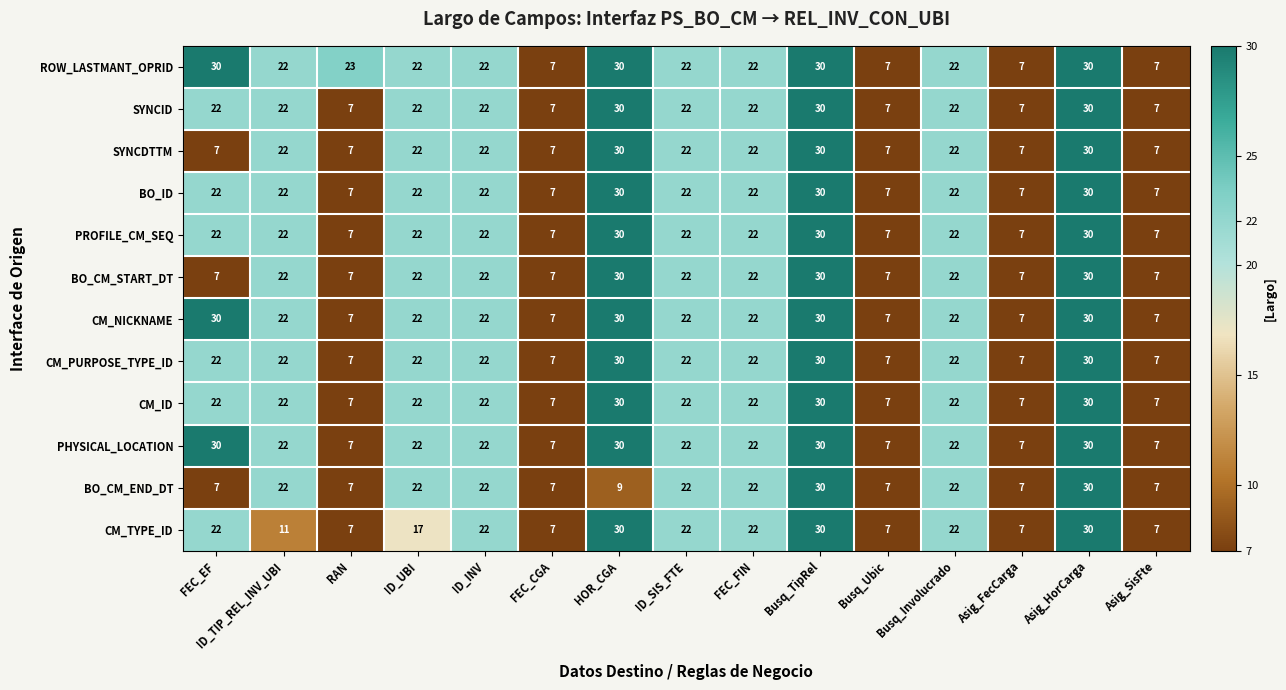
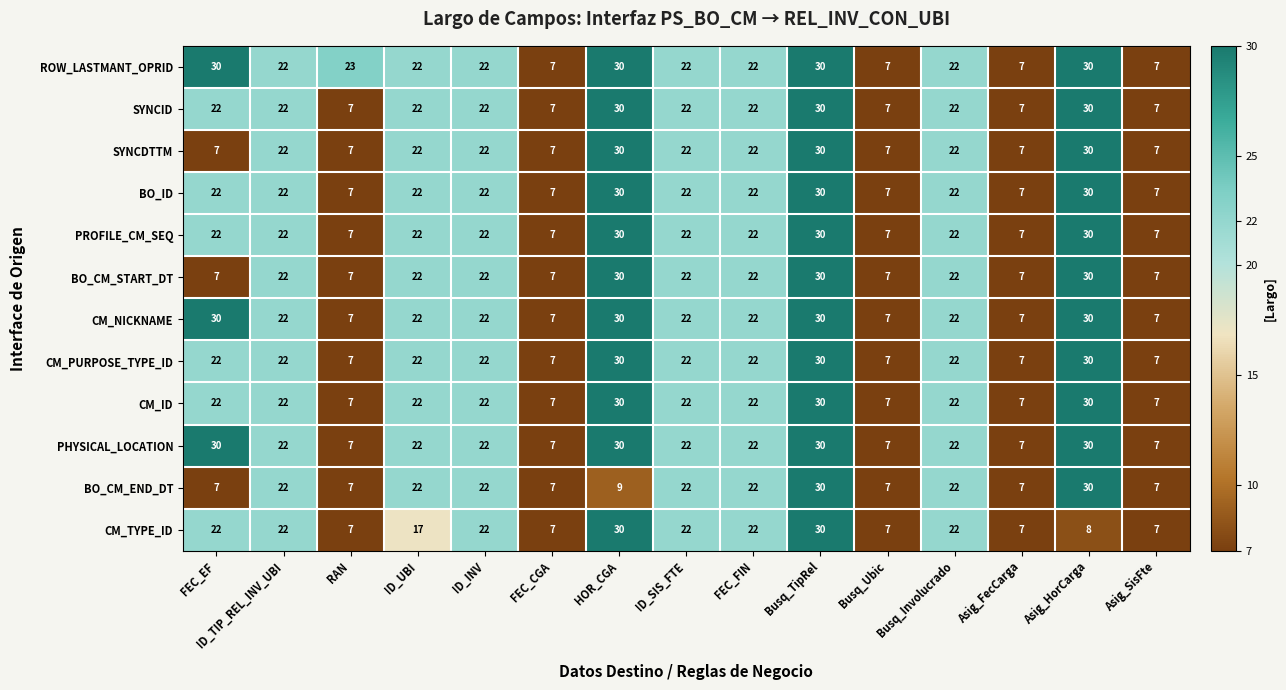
  {
    "ROW_LASTMANT_OPRID": {
      "FEC_EF": 30,
      "ID_TIP_REL_INV_UBI": 22,
      "RAN": 23,
      "ID_UBI": 22,
      "ID_INV": 22,
      "FEC_CGA": 7,
      "HOR_CGA": 30,
      "ID_SIS_FTE": 22,
      "FEC_FIN": 22,
      "Busq_TipRel": 30,
      "Busq_Ubic": 7,
      "Busq_Involucrado": 22,
      "Asig_FecCarga": 7,
      "Asig_HorCarga": 30,
      "Asig_SisFte": 7
    },
    "SYNCID": {
      "FEC_EF": 22,
      "ID_TIP_REL_INV_UBI": 22,
      "RAN": 7,
      "ID_UBI": 22,
      "ID_INV": 22,
      "FEC_CGA": 7,
      "HOR_CGA": 30,
      "ID_SIS_FTE": 22,
      "FEC_FIN": 22,
      "Busq_TipRel": 30,
      "Busq_Ubic": 7,
      "Busq_Involucrado": 22,
      "Asig_FecCarga": 7,
      "Asig_HorCarga": 30,
      "Asig_SisFte": 7
    },
    "SYNCDTTM": {
      "FEC_EF": 7,
      "ID_TIP_REL_INV_UBI": 22,
      "RAN": 7,
      "ID_UBI": 22,
      "ID_INV": 22,
      "FEC_CGA": 7,
      "HOR_CGA": 30,
      "ID_SIS_FTE": 22,
      "FEC_FIN": 22,
      "Busq_TipRel": 30,
      "Busq_Ubic": 7,
      "Busq_Involucrado": 22,
      "Asig_FecCarga": 7,
      "Asig_HorCarga": 30,
      "Asig_SisFte": 7
    },
    "BO_ID": {
      "FEC_EF": 22,
      "ID_TIP_REL_INV_UBI": 22,
      "RAN": 7,
      "ID_UBI": 22,
      "ID_INV": 22,
      "FEC_CGA": 7,
      "HOR_CGA": 30,
      "ID_SIS_FTE": 22,
      "FEC_FIN": 22,
      "Busq_TipRel": 30,
      "Busq_Ubic": 7,
      "Busq_Involucrado": 22,
      "Asig_FecCarga": 7,
      "Asig_HorCarga": 30,
      "Asig_SisFte": 7
    },
    "PROFILE_CM_SEQ": {
      "FEC_EF": 22,
      "ID_TIP_REL_INV_UBI": 22,
      "RAN": 7,
      "ID_UBI": 22,
      "ID_INV": 22,
      "FEC_CGA": 7,
      "HOR_CGA": 30,
      "ID_SIS_FTE": 22,
      "FEC_FIN": 22,
      "Busq_TipRel": 30,
      "Busq_Ubic": 7,
      "Busq_Involucrado": 22,
      "Asig_FecCarga": 7,
      "Asig_HorCarga": 30,
      "Asig_SisFte": 7
    },
    "BO_CM_START_DT": {
      "FEC_EF": 7,
      "ID_TIP_REL_INV_UBI": 22,
      "RAN": 7,
      "ID_UBI": 22,
      "ID_INV": 22,
      "FEC_CGA": 7,
      "HOR_CGA": 30,
      "ID_SIS_FTE": 22,
      "FEC_FIN": 22,
      "Busq_TipRel": 30,
      "Busq_Ubic": 7,
      "Busq_Involucrado": 22,
      "Asig_FecCarga": 7,
      "Asig_HorCarga": 30,
      "Asig_SisFte": 7
    },
    "CM_NICKNAME": {
      "FEC_EF": 30,
      "ID_TIP_REL_INV_UBI": 22,
      "RAN": 7,
      "ID_UBI": 22,
      "ID_INV": 22,
      "FEC_CGA": 7,
      "HOR_CGA": 30,
      "ID_SIS_FTE": 22,
      "FEC_FIN": 22,
      "Busq_TipRel": 30,
      "Busq_Ubic": 7,
      "Busq_Involucrado": 22,
      "Asig_FecCarga": 7,
      "Asig_HorCarga": 30,
      "Asig_SisFte": 7
    },
    "CM_PURPOSE_TYPE_ID": {
      "FEC_EF": 22,
      "ID_TIP_REL_INV_UBI": 22,
      "RAN": 7,
      "ID_UBI": 22,
      "ID_INV": 22,
      "FEC_CGA": 7,
      "HOR_CGA": 30,
      "ID_SIS_FTE": 22,
      "FEC_FIN": 22,
      "Busq_TipRel": 30,
      "Busq_Ubic": 7,
      "Busq_Involucrado": 22,
      "Asig_FecCarga": 7,
      "Asig_HorCarga": 30,
      "Asig_SisFte": 7
    },
    "CM_ID": {
      "FEC_EF": 22,
      "ID_TIP_REL_INV_UBI": 22,
      "RAN": 7,
      "ID_UBI": 22,
      "ID_INV": 22,
      "FEC_CGA": 7,
      "HOR_CGA": 30,
      "ID_SIS_FTE": 22,
      "FEC_FIN": 22,
      "Busq_TipRel": 30,
      "Busq_Ubic": 7,
      "Busq_Involucrado": 22,
      "Asig_FecCarga": 7,
      "Asig_HorCarga": 30,
      "Asig_SisFte": 7
    },
    "PHYSICAL_LOCATION": {
      "FEC_EF": 30,
      "ID_TIP_REL_INV_UBI": 22,
      "RAN": 7,
      "ID_UBI": 22,
      "ID_INV": 22,
      "FEC_CGA": 7,
      "HOR_CGA": 30,
      "ID_SIS_FTE": 22,
      "FEC_FIN": 22,
      "Busq_TipRel": 30,
      "Busq_Ubic": 7,
      "Busq_Involucrado": 22,
      "Asig_FecCarga": 7,
      "Asig_HorCarga": 30,
      "Asig_SisFte": 7
    },
    "BO_CM_END_DT": {
      "FEC_EF": 7,
      "ID_TIP_REL_INV_UBI": 22,
      "RAN": 7,
      "ID_UBI": 22,
      "ID_INV": 22,
      "FEC_CGA": 7,
      "HOR_CGA": 9,
      "ID_SIS_FTE": 22,
      "FEC_FIN": 22,
      "Busq_TipRel": 30,
      "Busq_Ubic": 7,
      "Busq_Involucrado": 22,
      "Asig_FecCarga": 7,
      "Asig_HorCarga": 30,
      "Asig_SisFte": 7
    },
    "CM_TYPE_ID": {
      "FEC_EF": 22,
-     "ID_TIP_REL_INV_UBI": 11,
+     "ID_TIP_REL_INV_UBI": 22,
      "RAN": 7,
      "ID_UBI": 17,
      "ID_INV": 22,
      "FEC_CGA": 7,
      "HOR_CGA": 30,
      "ID_SIS_FTE": 22,
      "FEC_FIN": 22,
      "Busq_TipRel": 30,
      "Busq_Ubic": 7,
      "Busq_Involucrado": 22,
      "Asig_FecCarga": 7,
-     "Asig_HorCarga": 30,
+     "Asig_HorCarga": 8,
      "Asig_SisFte": 7
    }
  }
